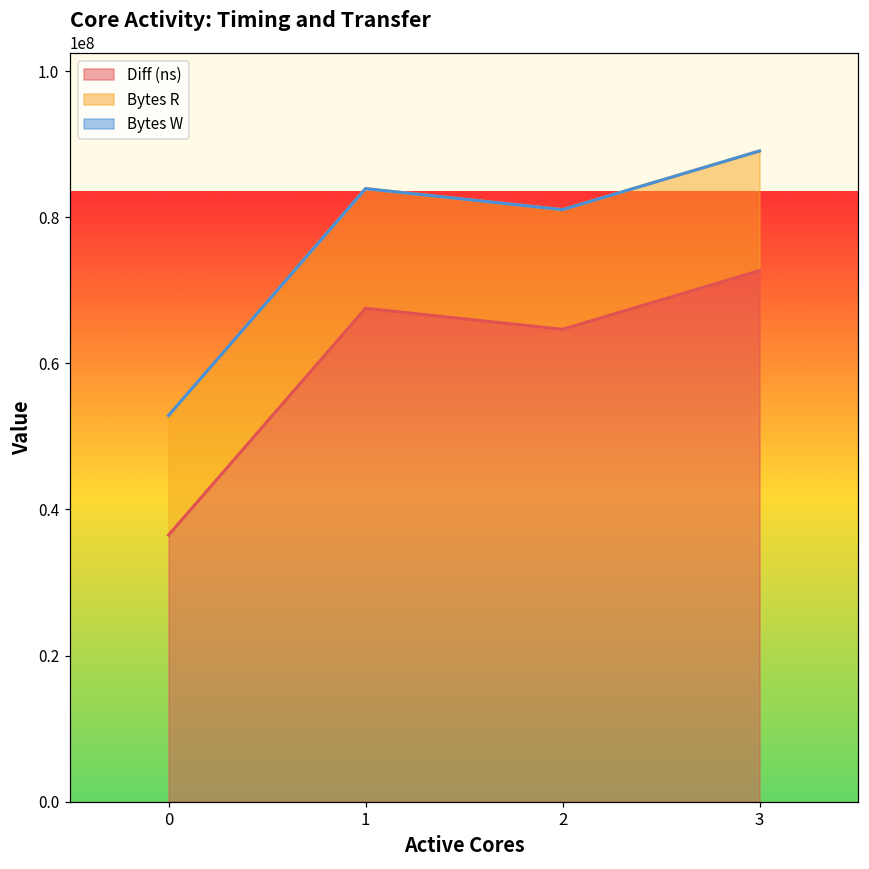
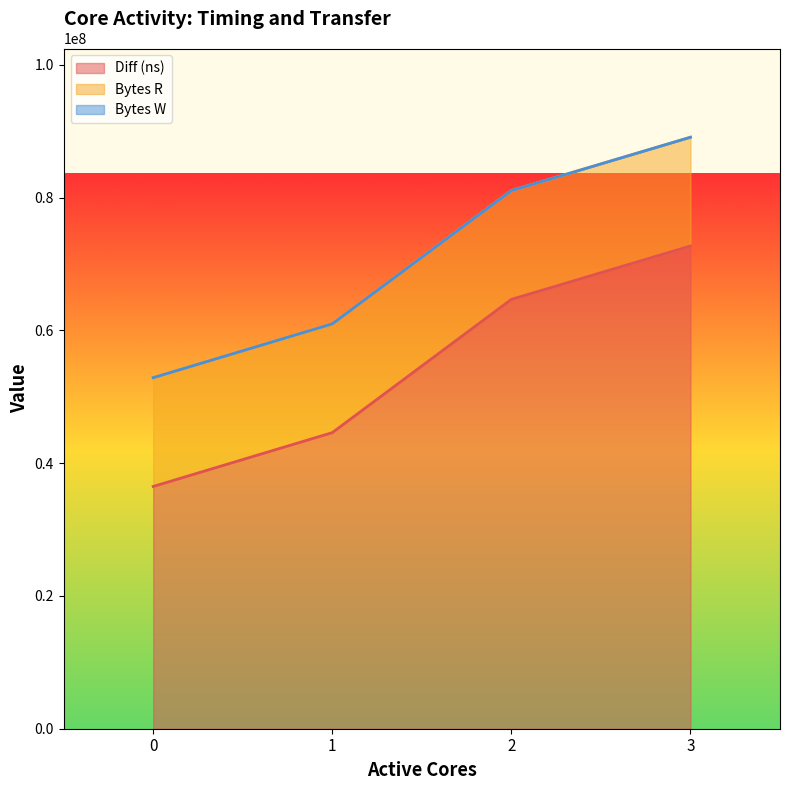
  {
    "Diff (ns)": {
      "0": 36000000,
-     "1": 68000000,
+     "1": 45000000,
      "2": 65000000,
      "3": 73000000
    }
  }
